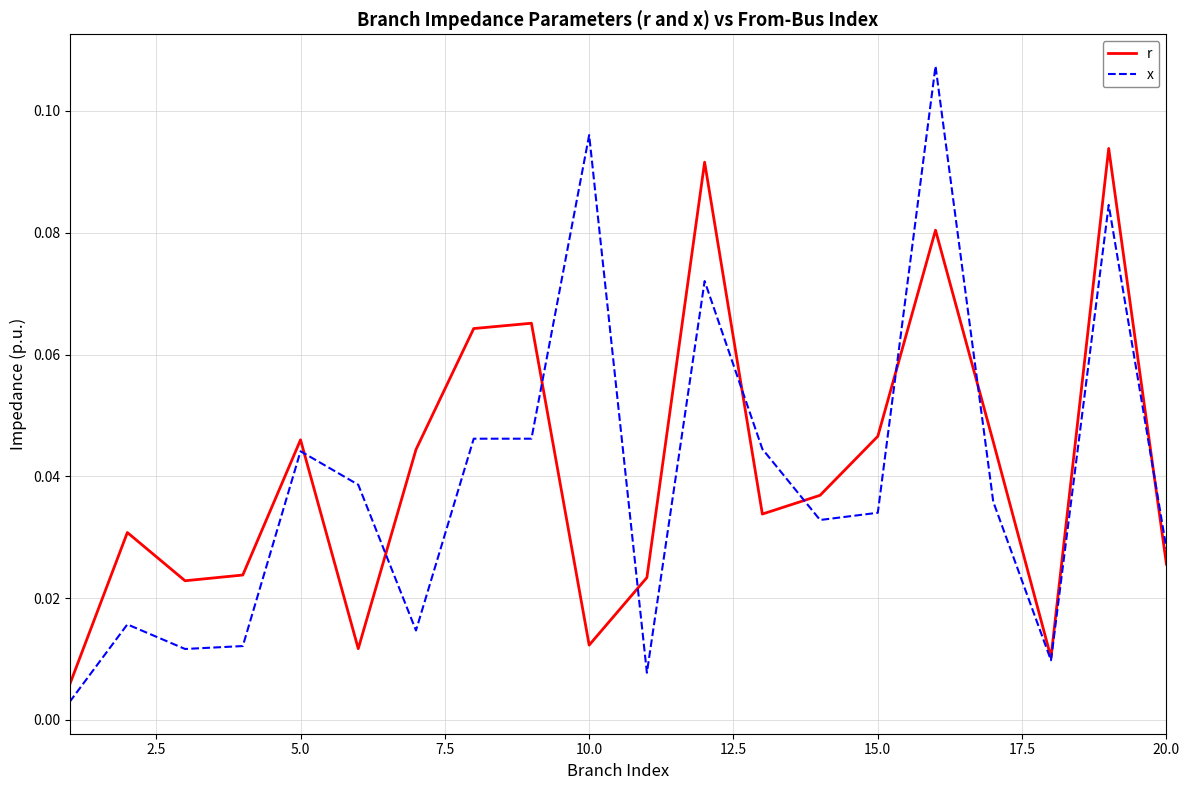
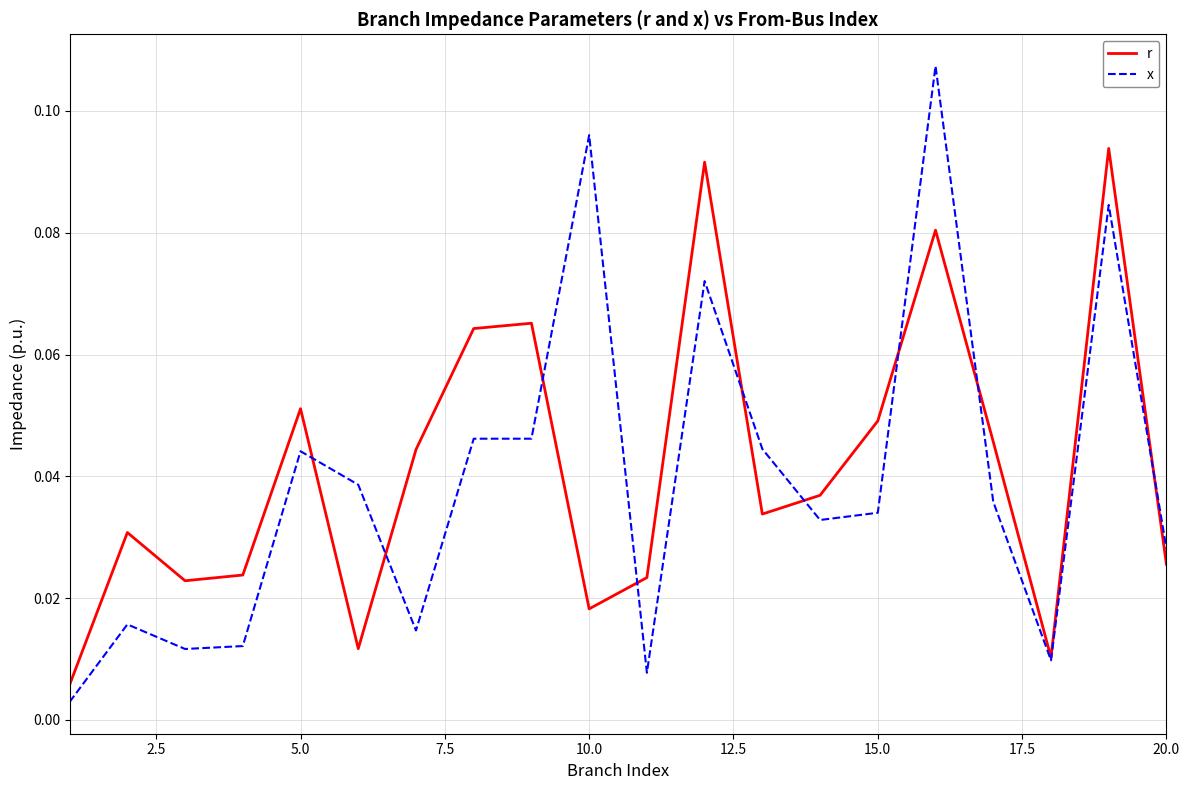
  {
    "r": {
-     "5.0": 0.046,
-     "10.0": 0.012,
-     "15.0": 0.047,
+     "5.0": 0.051,
+     "10.0": 0.018,
+     "15.0": 0.049,
      "20.0": 0.026
    },
    "x": {
      "5.0": 0.044,
      "10.0": 0.096,
      "15.0": 0.034,
      "20.0": 0.028
    }
  }
